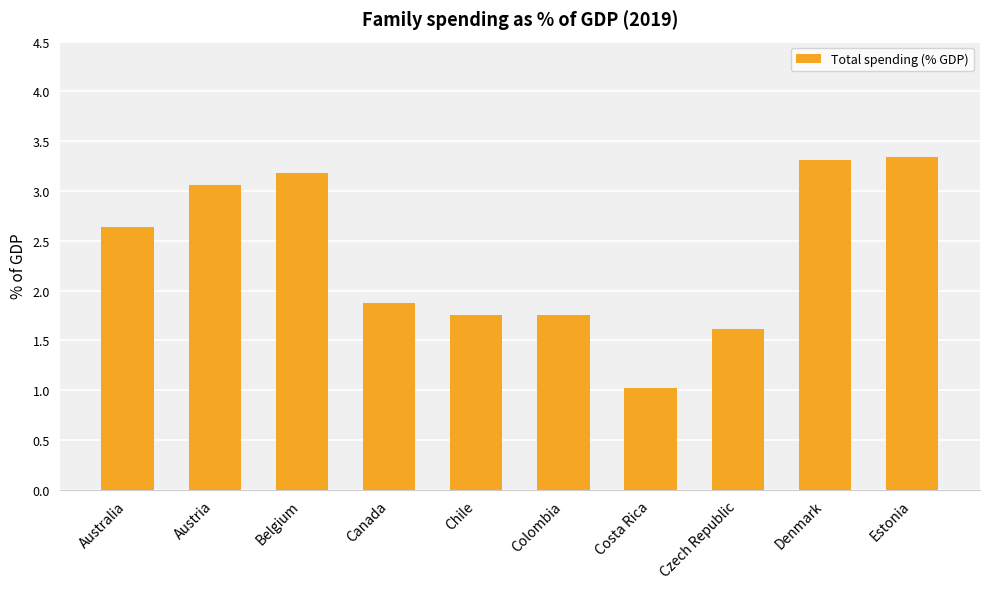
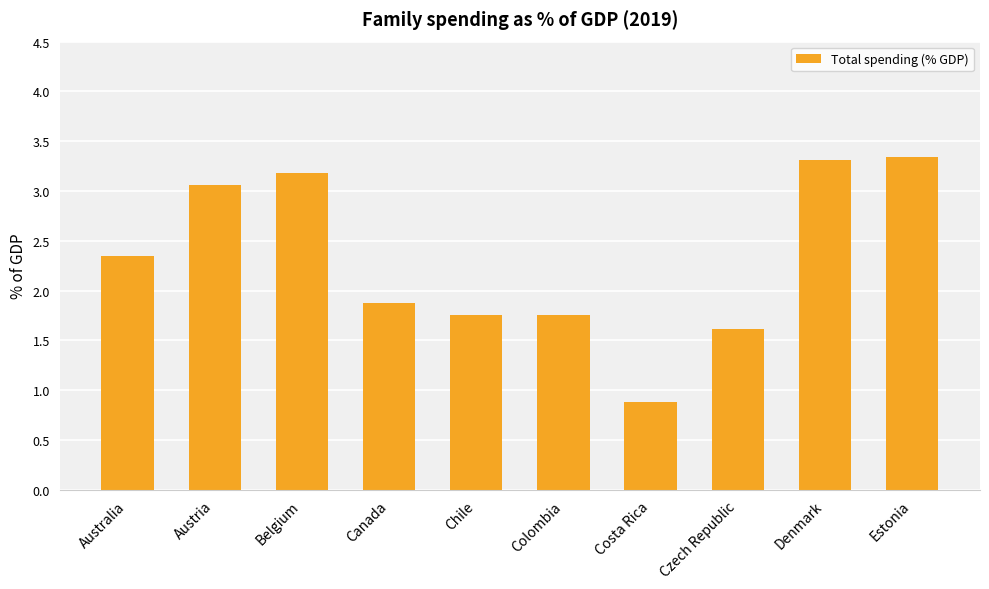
  {
-   "Australia": 2.6,
+   "Australia": 2.3,
    "Austria": 3.1,
    "Belgium": 3.2,
    "Canada": 1.9,
    "Chile": 1.8,
    "Colombia": 1.8,
-   "Costa Rica": 1.0,
+   "Costa Rica": 0.9,
    "Czech Republic": 1.6,
    "Denmark": 3.3,
    "Estonia": 3.3
  }
